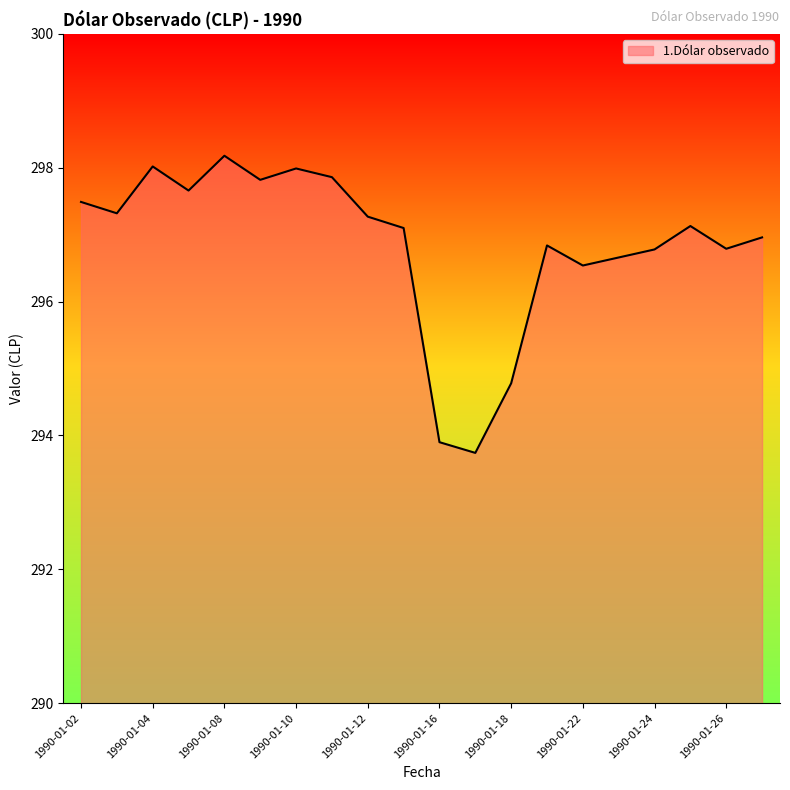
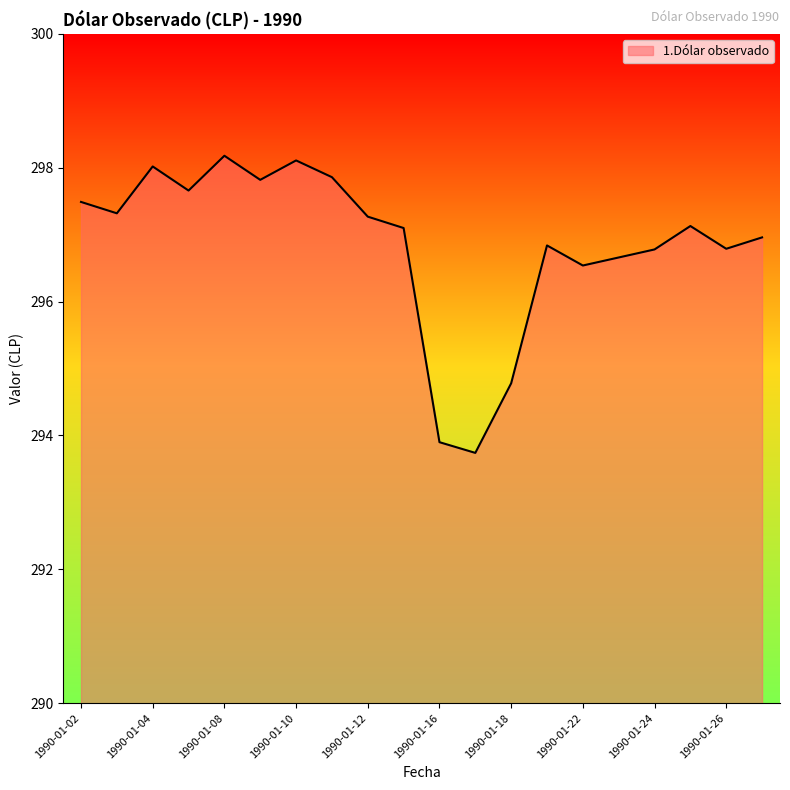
  {
    "1990-01-02": 297.5,
    "1990-01-04": 298.0,
    "1990-01-08": 298.2,
-   "1990-01-10": 298.0,
+   "1990-01-10": 298.1,
    "1990-01-12": 297.3,
    "1990-01-16": 293.9,
    "1990-01-18": 294.8,
    "1990-01-22": 296.5,
    "1990-01-24": 296.8,
    "1990-01-26": 296.8
  }
